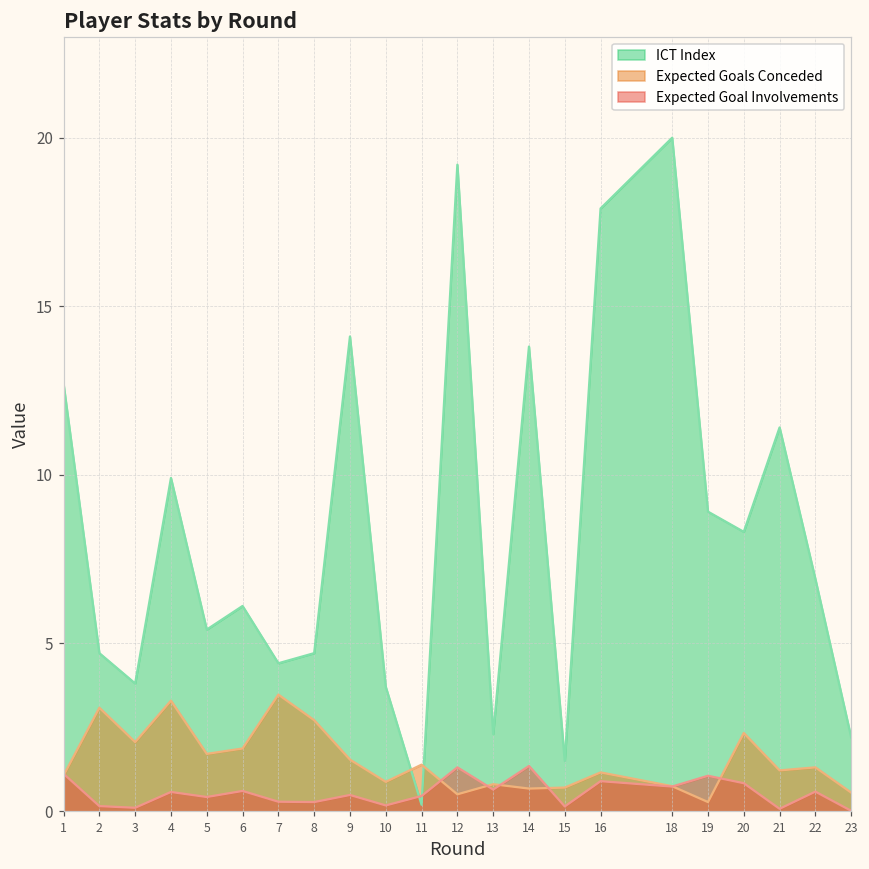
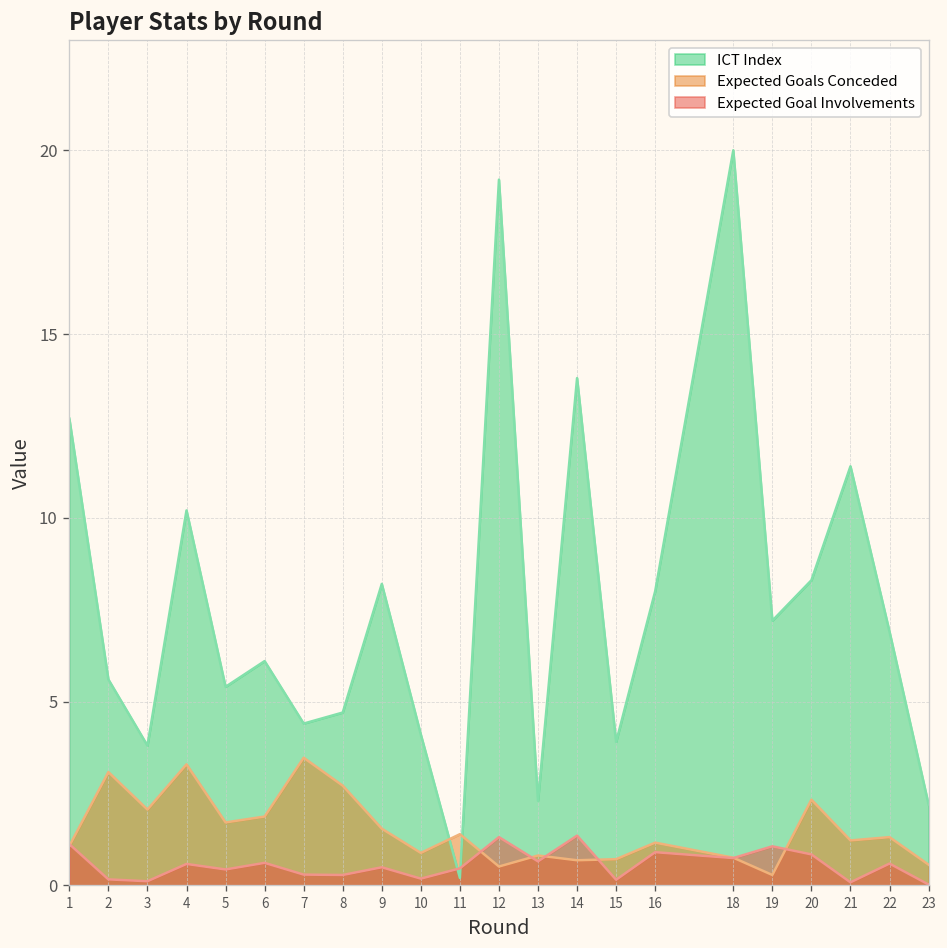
  {
    "ICT Index": {
      "1": 12.7,
-     "2": 4.7,
+     "2": 5.6,
      "3": 3.8,
-     "4": 9.9,
+     "4": 10.2,
      "5": 5.4,
      "6": 6.1,
      "7": 4.4,
      "8": 4.7,
-     "9": 14.1,
-     "10": 3.7,
+     "9": 8.2,
+     "10": 4.1,
      "11": 0.2,
      "12": 19.2,
      "13": 2.3,
      "14": 13.8,
-     "15": 1.5,
-     "16": 17.9,
+     "15": 3.9,
+     "16": 8.0,
      "18": 20.0,
-     "19": 8.9,
+     "19": 7.2,
      "20": 8.3,
      "21": 11.4,
      "22": 6.9,
      "23": 2.2
    }
  }
